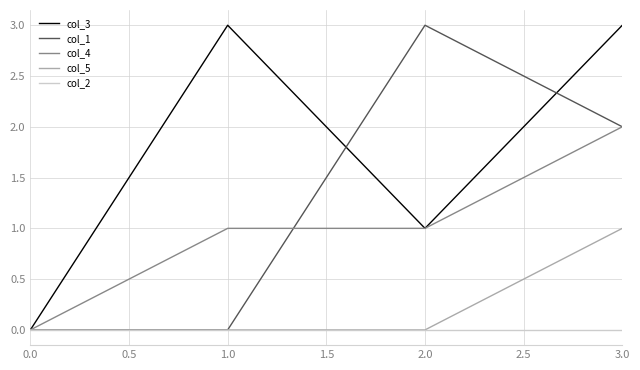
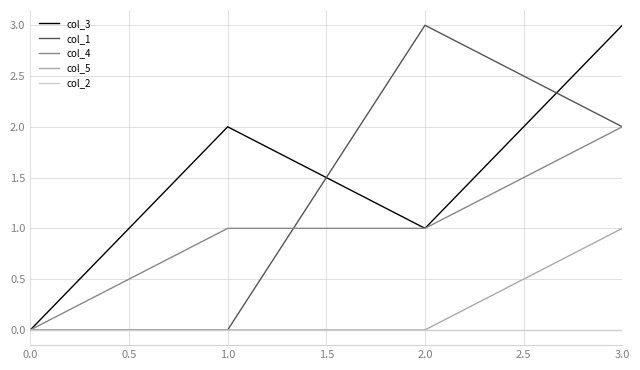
  {
    "col_3": {
-     "1.0": 3,
+     "1.0": 2,
      "3.0": 3
    },
    "col_1": {
      "2.0": 3
    }
  }
